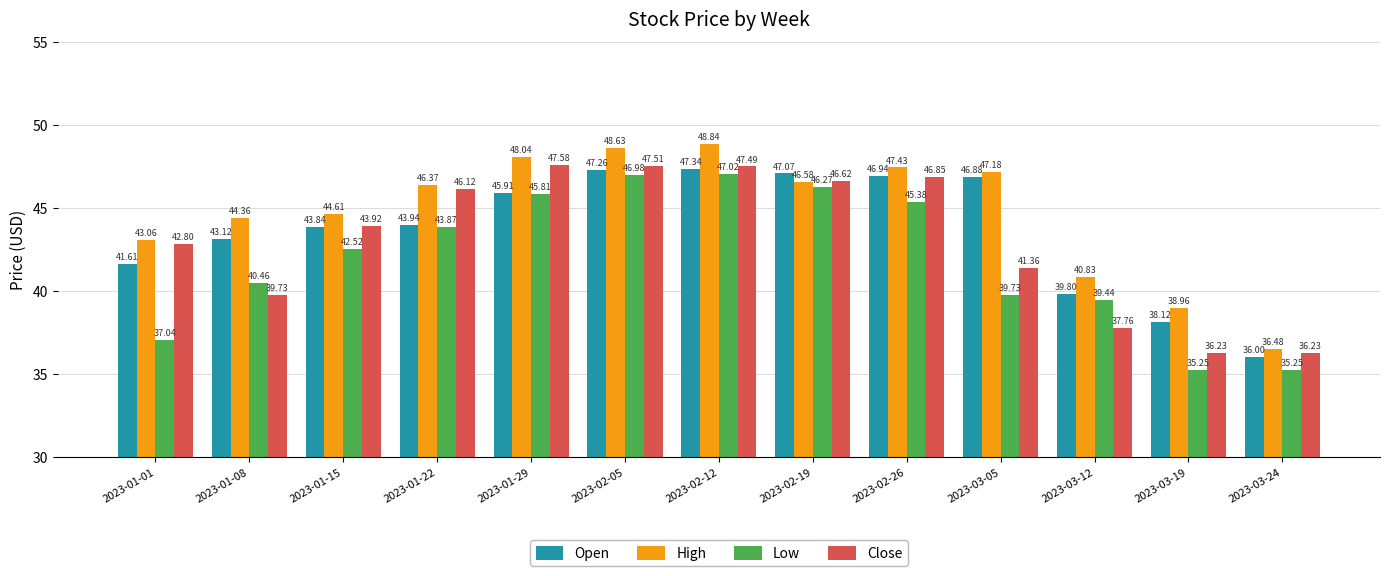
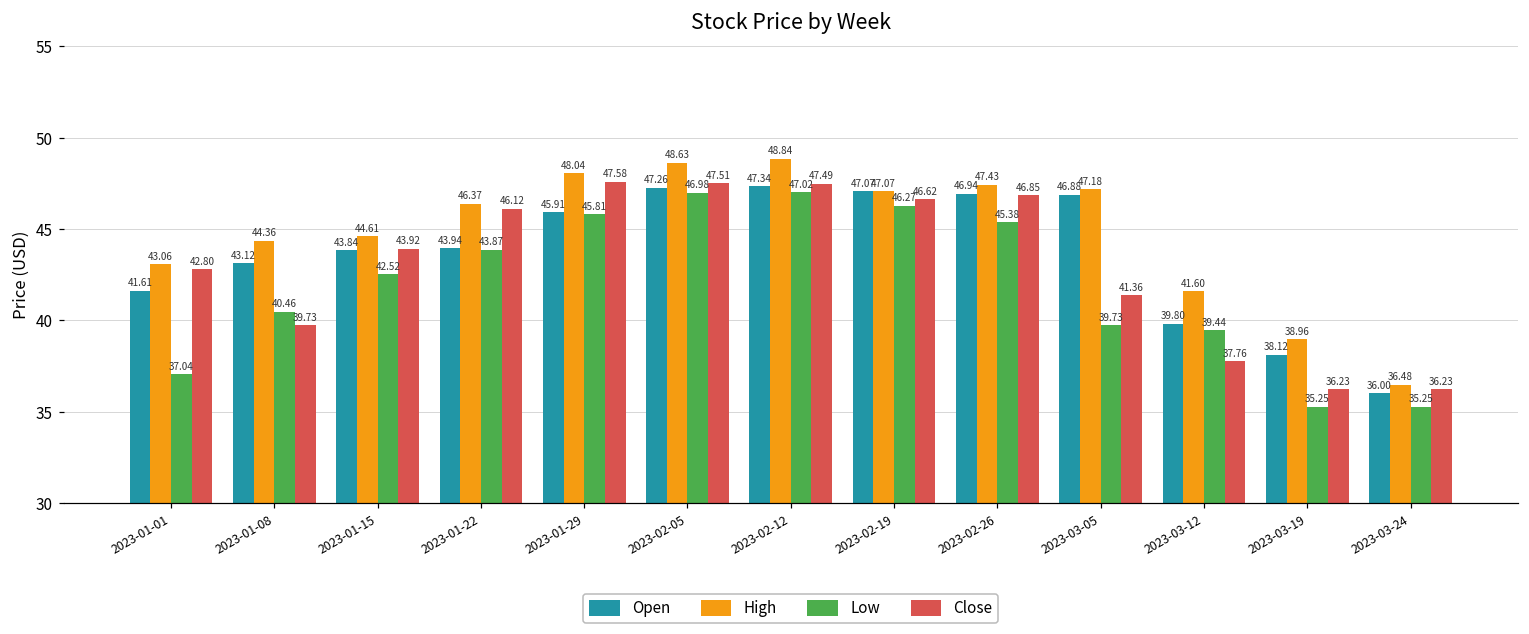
  {
    "Open": {
      "2023-01-01": 41.61,
      "2023-01-08": 43.12,
      "2023-01-15": 43.84,
      "2023-01-22": 43.94,
      "2023-01-29": 45.91,
      "2023-02-05": 47.26,
      "2023-02-12": 47.34,
      "2023-02-26": 46.94,
      "2023-03-05": 46.88,
      "2023-03-12": 39.80,
      "2023-03-19": 38.12,
      "2023-03-24": 36.00
    },
    "High": {
      "2023-01-01": 43.06,
      "2023-01-08": 44.36,
      "2023-01-15": 44.61,
      "2023-01-22": 46.37,
      "2023-01-29": 48.04,
      "2023-02-05": 48.63,
      "2023-02-12": 48.84,
-     "2023-02-19": 46.58,
+     "2023-02-19": 47.07,
      "2023-02-26": 47.43,
      "2023-03-05": 47.18,
-     "2023-03-12": 40.83,
+     "2023-03-12": 41.60,
      "2023-03-19": 38.96,
      "2023-03-24": 36.48
    },
    "Low": {
      "2023-01-01": 37.04,
      "2023-01-08": 40.46,
      "2023-01-15": 42.52,
      "2023-01-22": 43.87,
      "2023-01-29": 45.81,
      "2023-02-05": 46.98,
      "2023-02-12": 47.02,
      "2023-02-19": 46.27,
      "2023-02-26": 45.38,
      "2023-03-05": 39.73,
      "2023-03-12": 39.44,
      "2023-03-19": 35.25,
      "2023-03-24": 35.25
    },
    "Close": {
      "2023-01-01": 42.80,
      "2023-01-08": 39.73,
      "2023-01-15": 43.92,
      "2023-01-22": 46.12,
      "2023-01-29": 47.58,
      "2023-02-05": 47.51,
      "2023-02-12": 47.49,
      "2023-02-19": 46.62,
      "2023-02-26": 46.85,
      "2023-03-05": 41.36,
      "2023-03-12": 37.76,
      "2023-03-19": 36.23,
      "2023-03-24": 36.23
    }
  }
